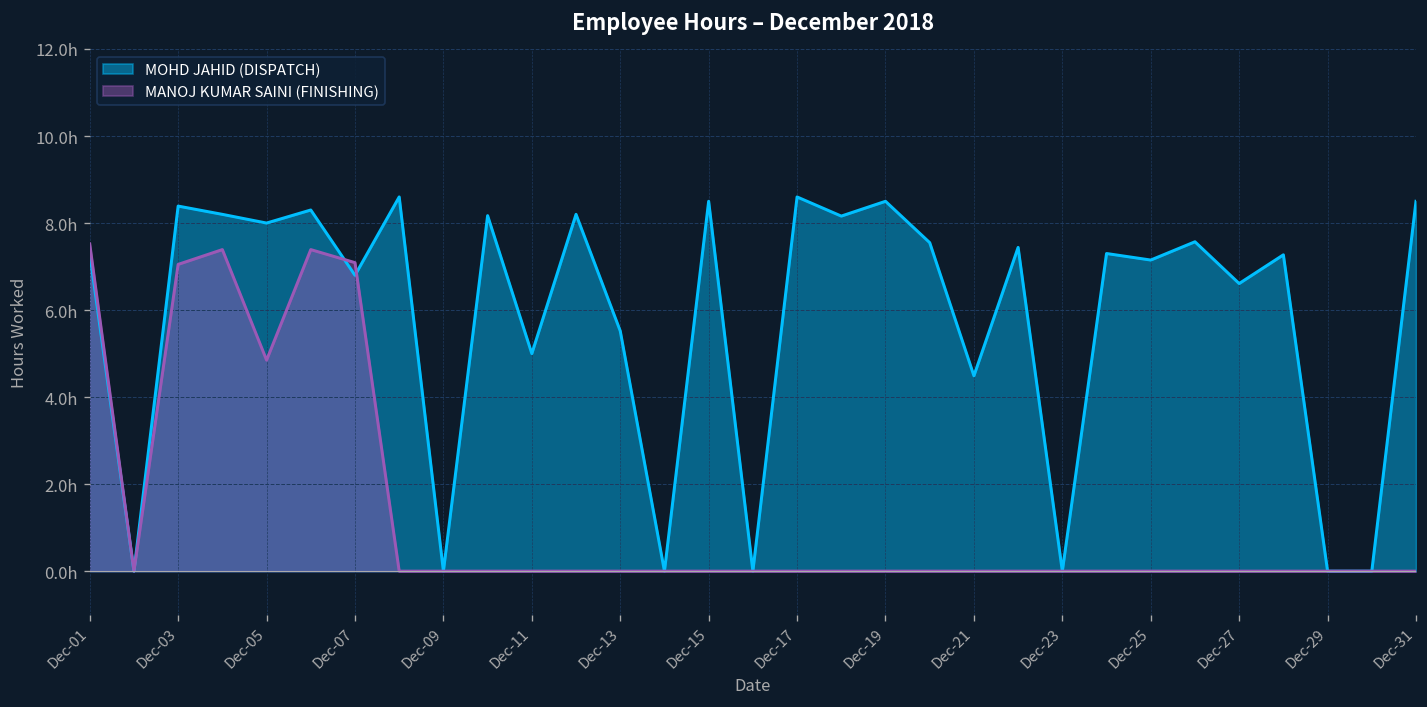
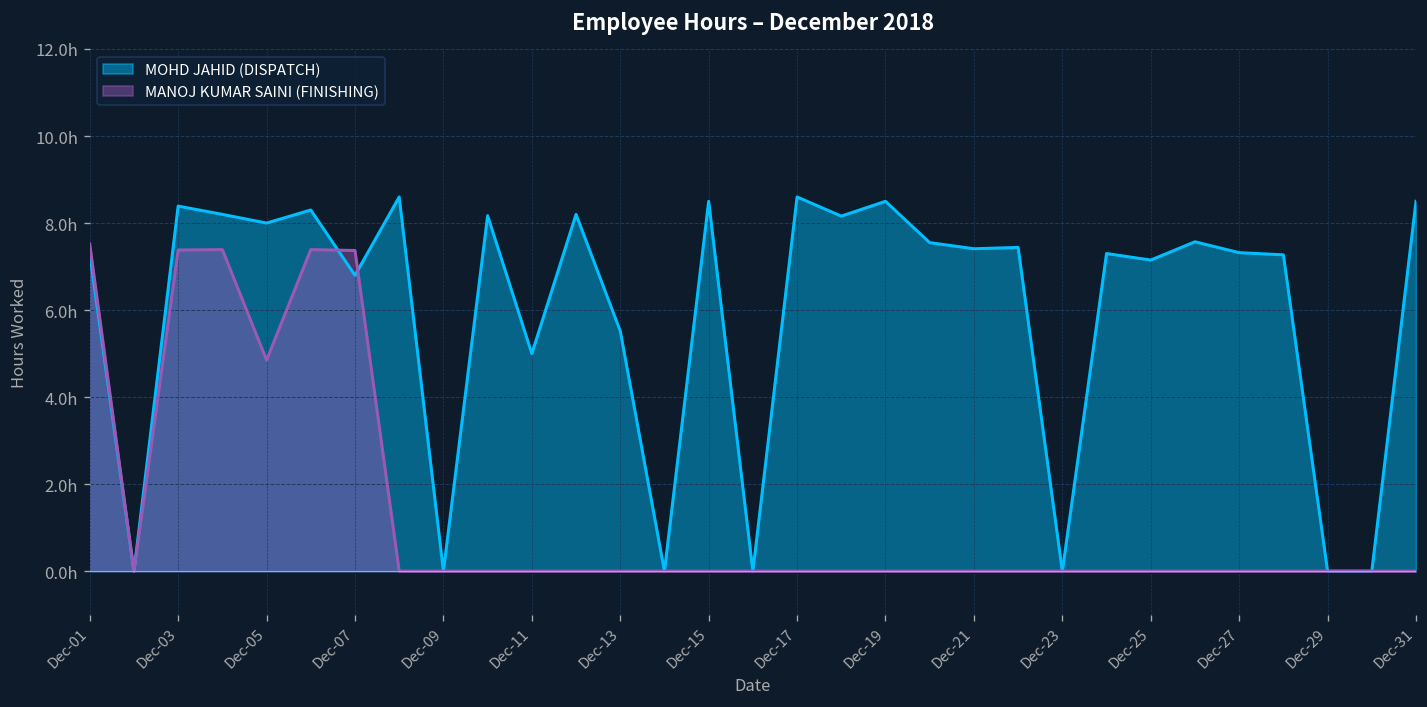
  {
    "MOHD JAHID (DISPATCH)": {
      "Dec-01": "7.3h",
      "Dec-03": "8.4h",
      "Dec-05": "8.0h",
      "Dec-07": "6.8h",
      "Dec-11": "5.0h",
      "Dec-13": "5.5h",
      "Dec-15": "8.5h",
      "Dec-17": "8.6h",
      "Dec-19": "8.5h",
-     "Dec-21": "4.5h",
+     "Dec-21": "7.4h",
      "Dec-25": "7.2h",
-     "Dec-27": "6.6h",
+     "Dec-27": "7.3h",
      "Dec-31": "8.5h"
    },
    "MANOJ KUMAR SAINI (FINISHING)": {
      "Dec-01": "7.5h",
-     "Dec-03": "7.1h",
+     "Dec-03": "7.4h",
      "Dec-05": "4.9h",
-     "Dec-07": "7.1h",
+     "Dec-07": "7.4h",
      "Dec-11": "0.0h",
      "Dec-13": "0.0h",
      "Dec-15": "0.0h",
      "Dec-17": "0.0h",
      "Dec-19": "0.0h",
      "Dec-21": "0.0h",
      "Dec-25": "0.0h",
      "Dec-27": "0.0h",
      "Dec-31": "0.0h"
    }
  }
